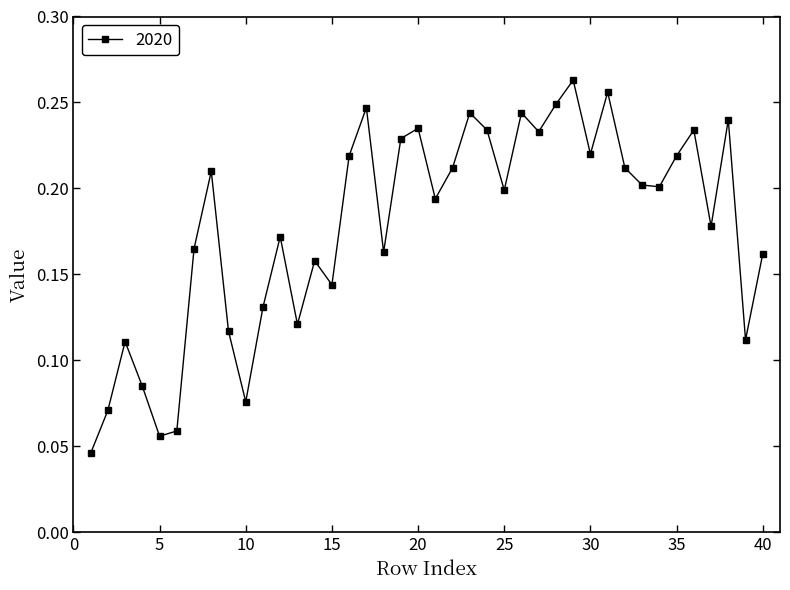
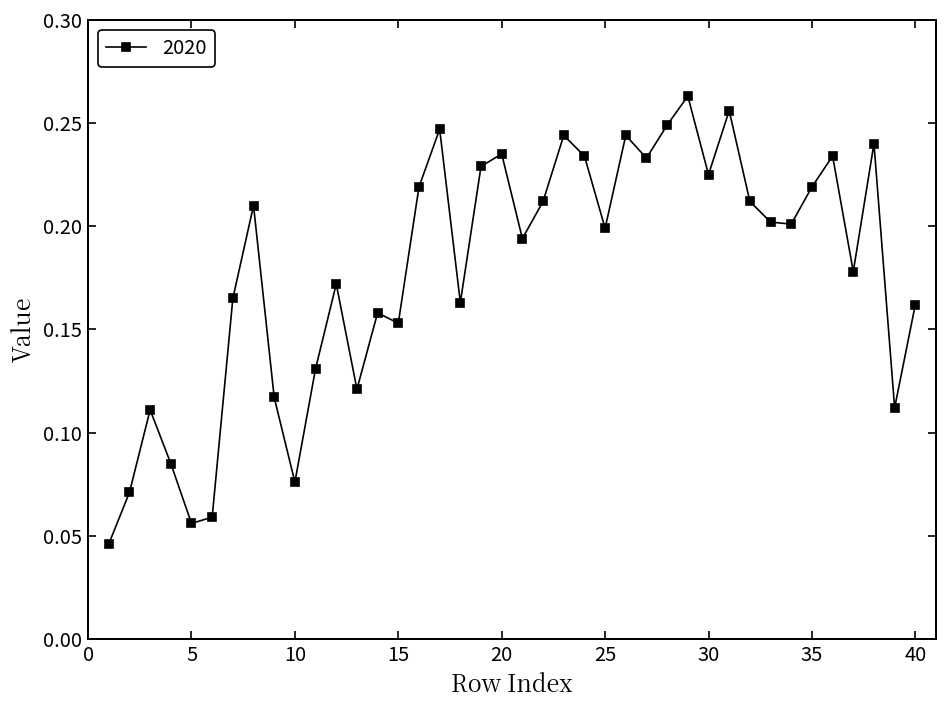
  {
    "5": 0.056,
    "10": 0.076,
-   "15": 0.144,
+   "15": 0.153,
    "20": 0.235,
    "25": 0.199,
-   "30": 0.220,
+   "30": 0.225,
    "35": 0.219,
    "40": 0.162
  }
